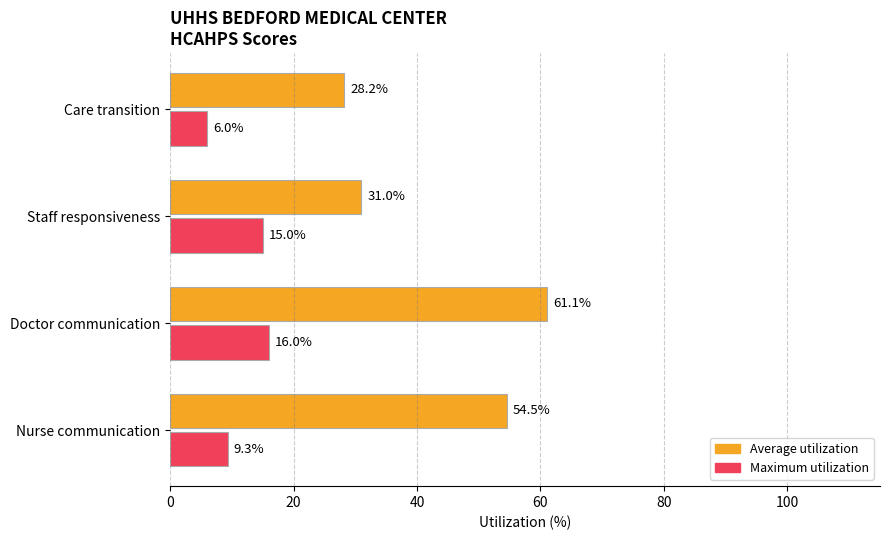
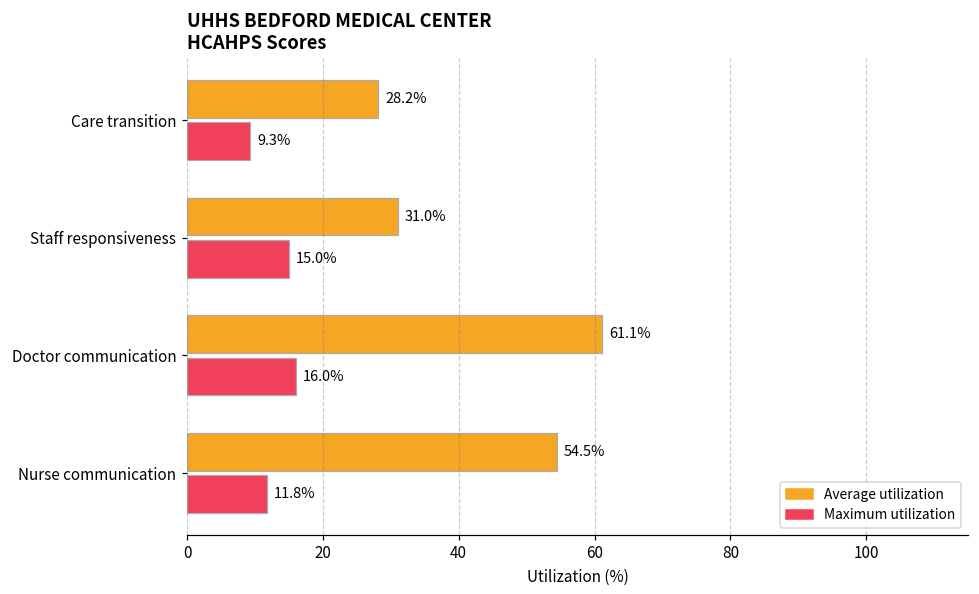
  {
    "Average utilization": {
      "Care transition": "28.2%",
      "Staff responsiveness": "31.0%",
      "Doctor communication": "61.1%",
      "Nurse communication": "54.5%"
    },
    "Maximum utilization": {
-     "Care transition": "6.0%",
+     "Care transition": "9.3%",
      "Staff responsiveness": "15.0%",
      "Doctor communication": "16.0%",
-     "Nurse communication": "9.3%"
+     "Nurse communication": "11.8%"
    }
  }
